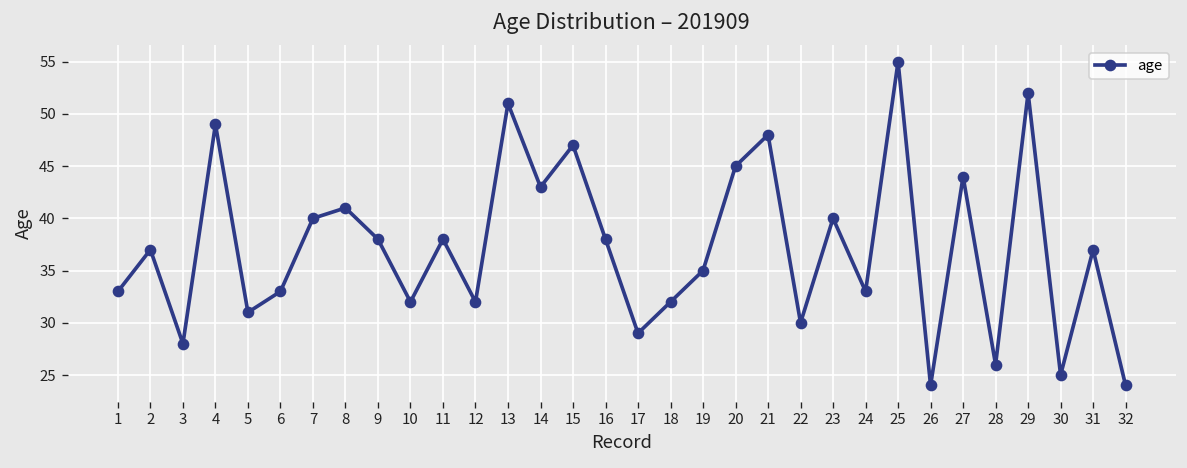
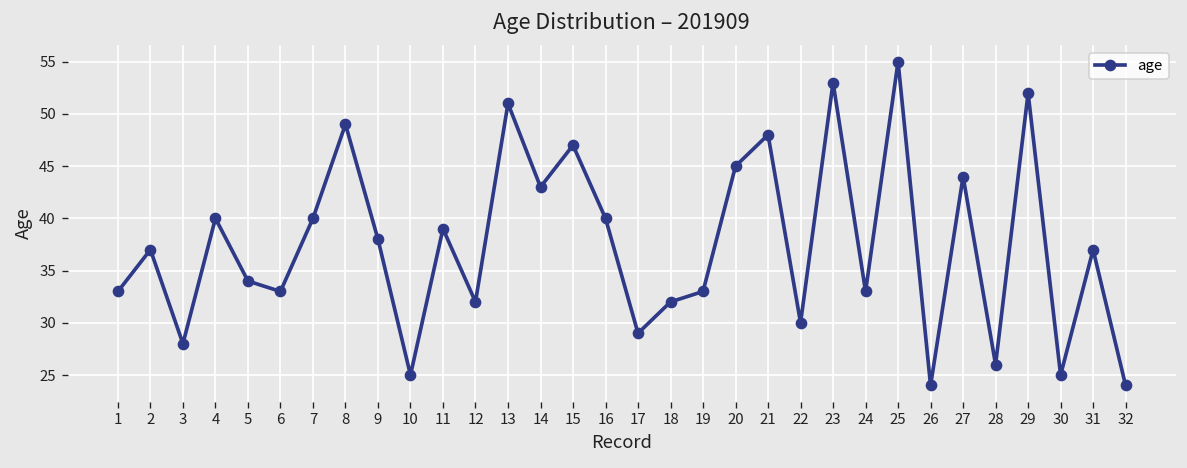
  {
    "1": 33,
    "2": 37,
    "3": 28,
-   "4": 49,
-   "5": 31,
+   "4": 40,
+   "5": 34,
    "6": 33,
    "7": 40,
-   "8": 41,
+   "8": 49,
    "9": 38,
-   "10": 32,
-   "11": 38,
+   "10": 25,
+   "11": 39,
    "12": 32,
    "13": 51,
    "14": 43,
    "15": 47,
-   "16": 38,
+   "16": 40,
    "17": 29,
    "18": 32,
-   "19": 35,
+   "19": 33,
    "20": 45,
    "21": 48,
    "22": 30,
-   "23": 40,
+   "23": 53,
    "24": 33,
    "25": 55,
    "26": 24,
    "27": 44,
    "28": 26,
    "29": 52,
    "30": 25,
    "31": 37,
    "32": 24
  }
